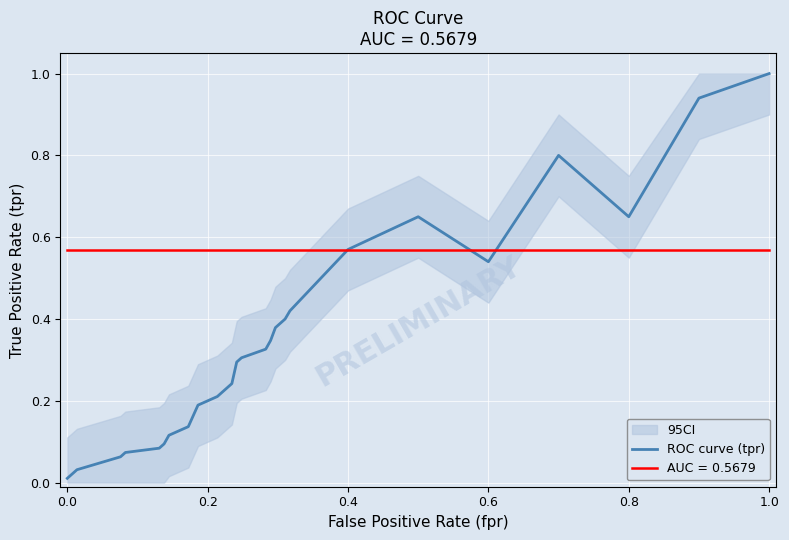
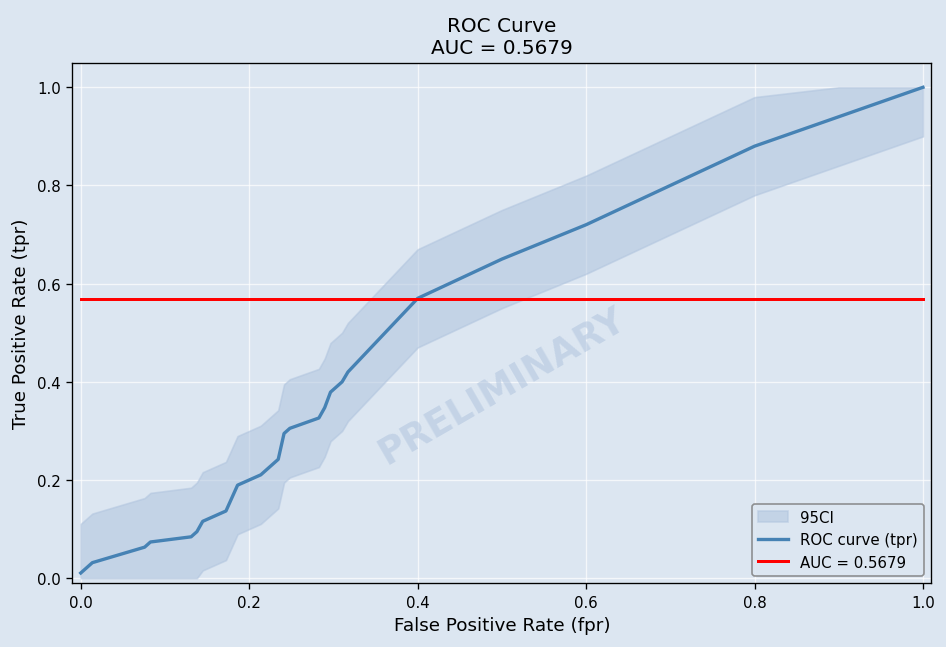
  {
    "ROC curve (tpr)": {
      "0.0": 0.01,
      "0.4": 0.57,
-     "0.6": 0.54,
-     "0.8": 0.65
+     "0.6": 0.72,
+     "0.8": 0.88
    },
    "95CI": {
      "0.0": 0.11
    },
    "AUC = 0.5679": {
      "0.0": 0.57,
      "1.0": 0.57
    }
  }
